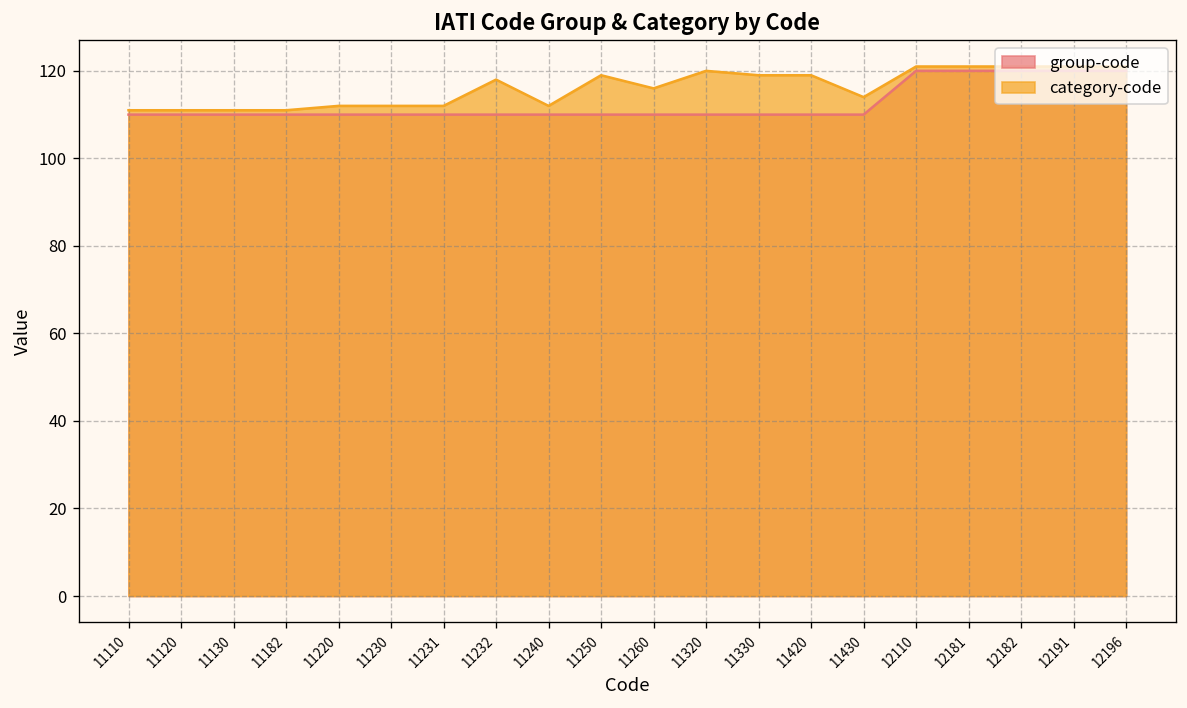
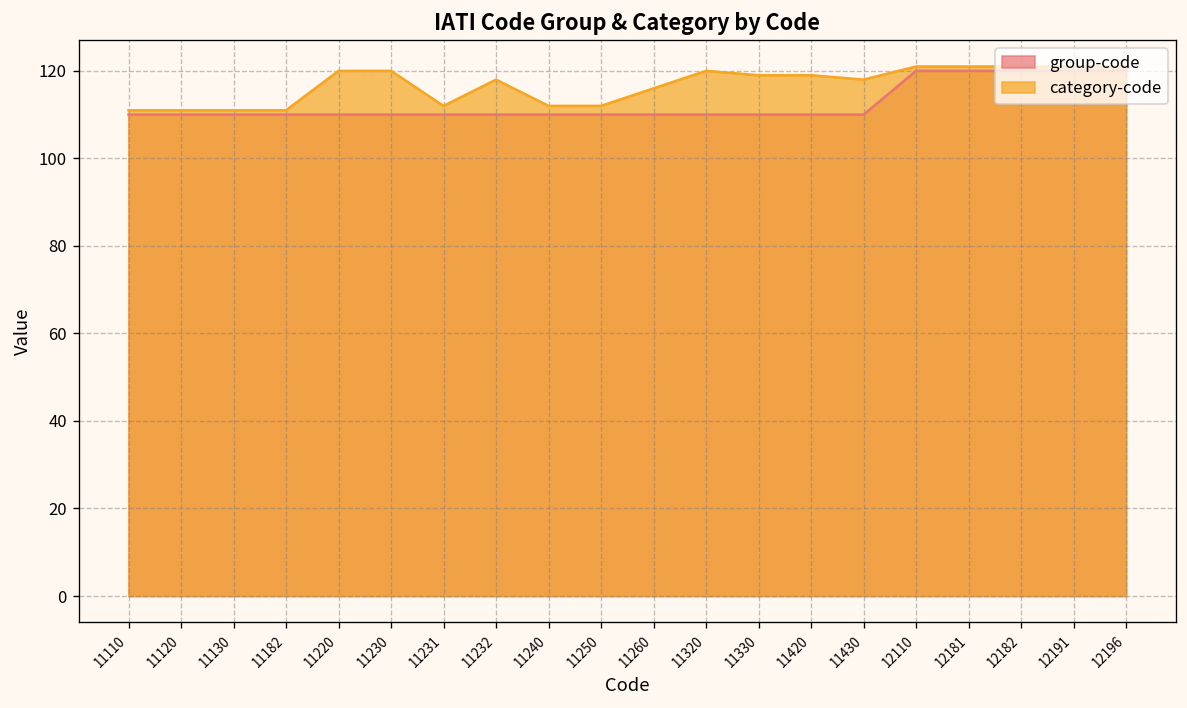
  {
    "group-code": {
      "11110": 110,
      "11120": 110,
      "11130": 110,
      "11182": 110,
      "11220": 110,
      "11230": 110,
      "11231": 110,
      "11232": 110,
      "11240": 110,
      "11250": 110,
      "11260": 110,
      "11320": 110,
      "11330": 110,
      "11420": 110,
      "11430": 110,
      "12110": 120,
      "12181": 120
    },
    "category-code": {
      "11110": 111,
      "11120": 111,
      "11130": 111,
      "11182": 111,
-     "11220": 112,
-     "11230": 112,
+     "11220": 120,
+     "11230": 120,
      "11231": 112,
      "11232": 118,
      "11240": 112,
-     "11250": 119,
+     "11250": 112,
      "11260": 116,
      "11320": 120,
      "11330": 119,
      "11420": 119,
-     "11430": 114,
+     "11430": 118,
      "12110": 121,
      "12181": 121
    }
  }
